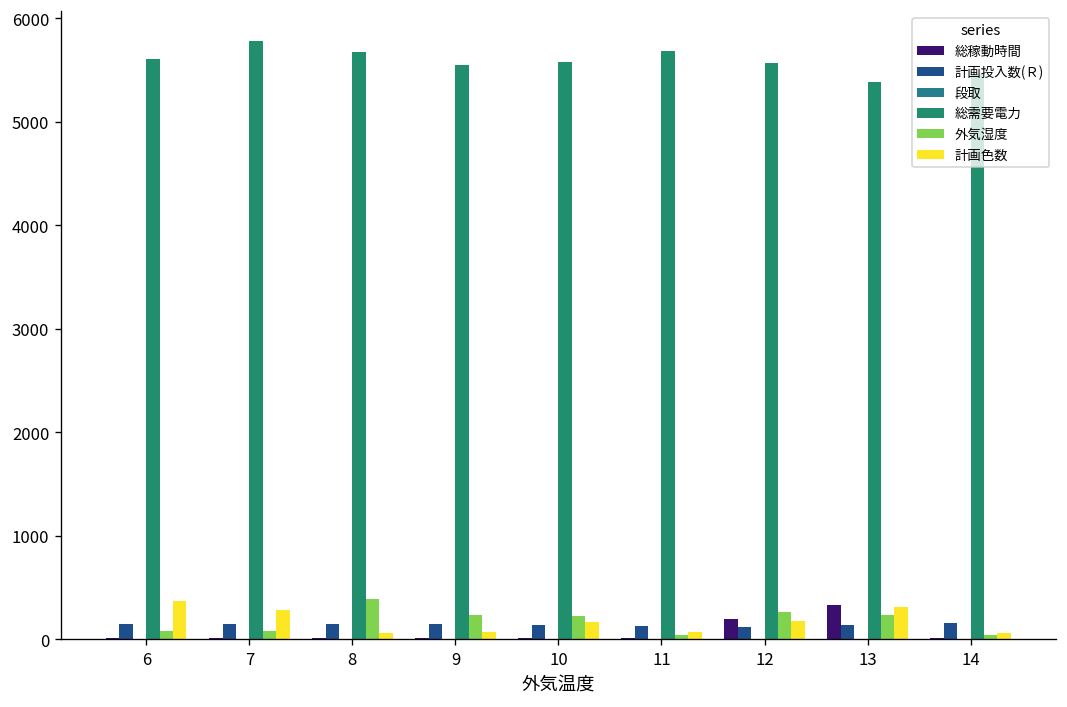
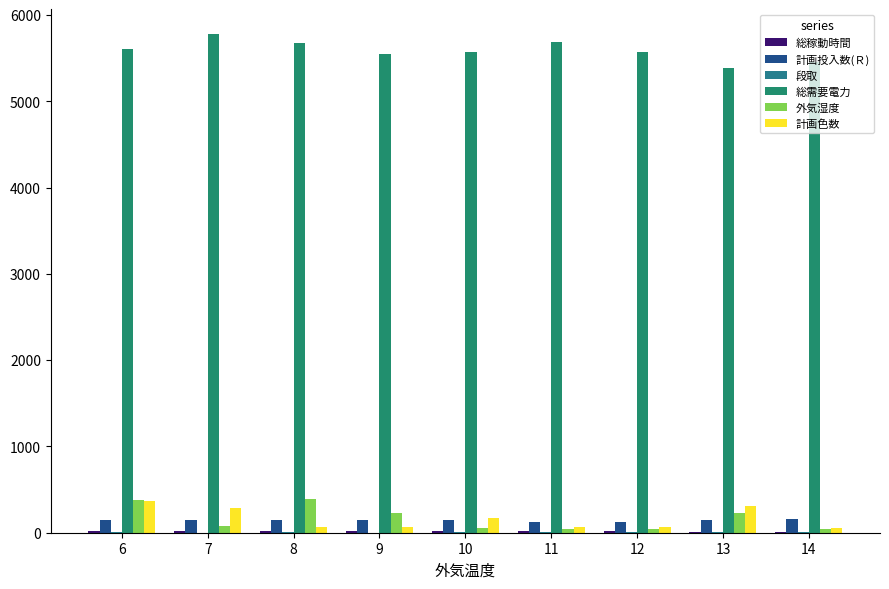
  {
    "総稼動時間": {
-     "12": 200,
-     "13": 300
+     "12": 0,
+     "13": 0
    },
    "外気湿度": {
-     "6": 100,
+     "6": 400,
      "7": 100,
      "8": 400,
      "9": 200,
-     "10": 200,
+     "10": 100,
      "11": 0,
-     "12": 300,
+     "12": 0,
      "13": 200,
      "14": 0
    },
    "計画色数": {
      "6": 400,
      "7": 300,
      "8": 100,
      "9": 100,
      "10": 200,
      "11": 100,
-     "12": 200,
+     "12": 100,
      "13": 300,
      "14": 100
    }
  }
